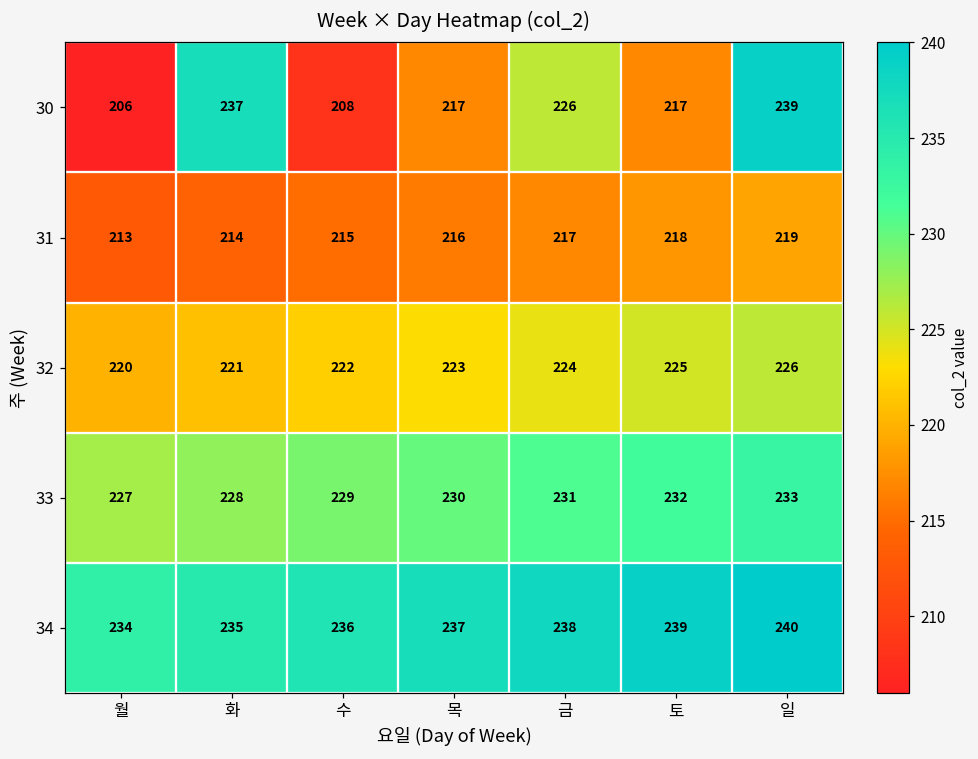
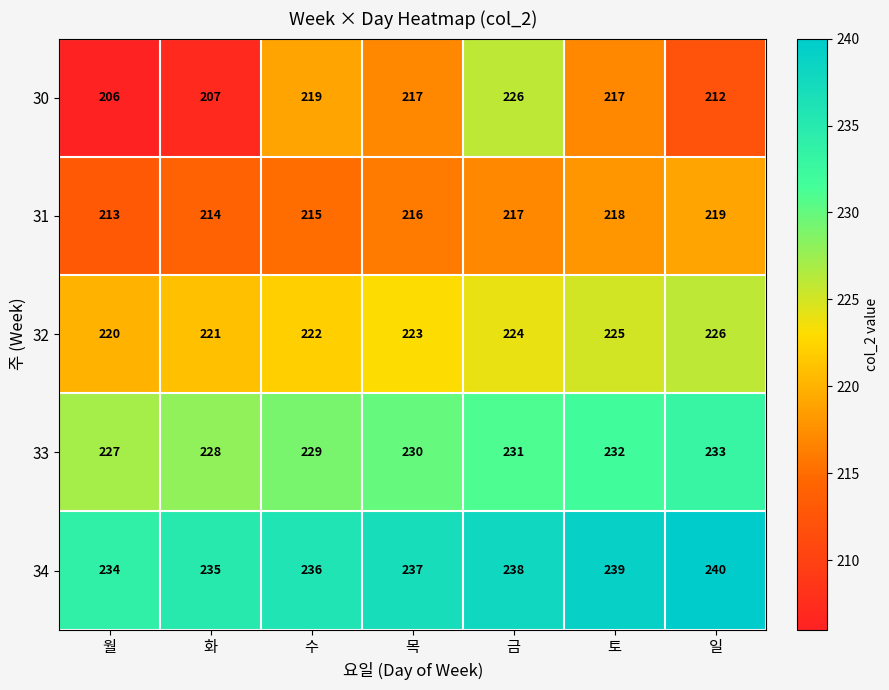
  {
    "30": {
      "월": 206,
-     "화": 237,
-     "수": 208,
+     "화": 207,
+     "수": 219,
      "목": 217,
      "금": 226,
      "토": 217,
-     "일": 239
+     "일": 212
    },
    "31": {
      "월": 213,
      "화": 214,
      "수": 215,
      "목": 216,
      "금": 217,
      "토": 218,
      "일": 219
    },
    "32": {
      "월": 220,
      "화": 221,
      "수": 222,
      "목": 223,
      "금": 224,
      "토": 225,
      "일": 226
    },
    "33": {
      "월": 227,
      "화": 228,
      "수": 229,
      "목": 230,
      "금": 231,
      "토": 232,
      "일": 233
    },
    "34": {
      "월": 234,
      "화": 235,
      "수": 236,
      "목": 237,
      "금": 238,
      "토": 239,
      "일": 240
    }
  }
